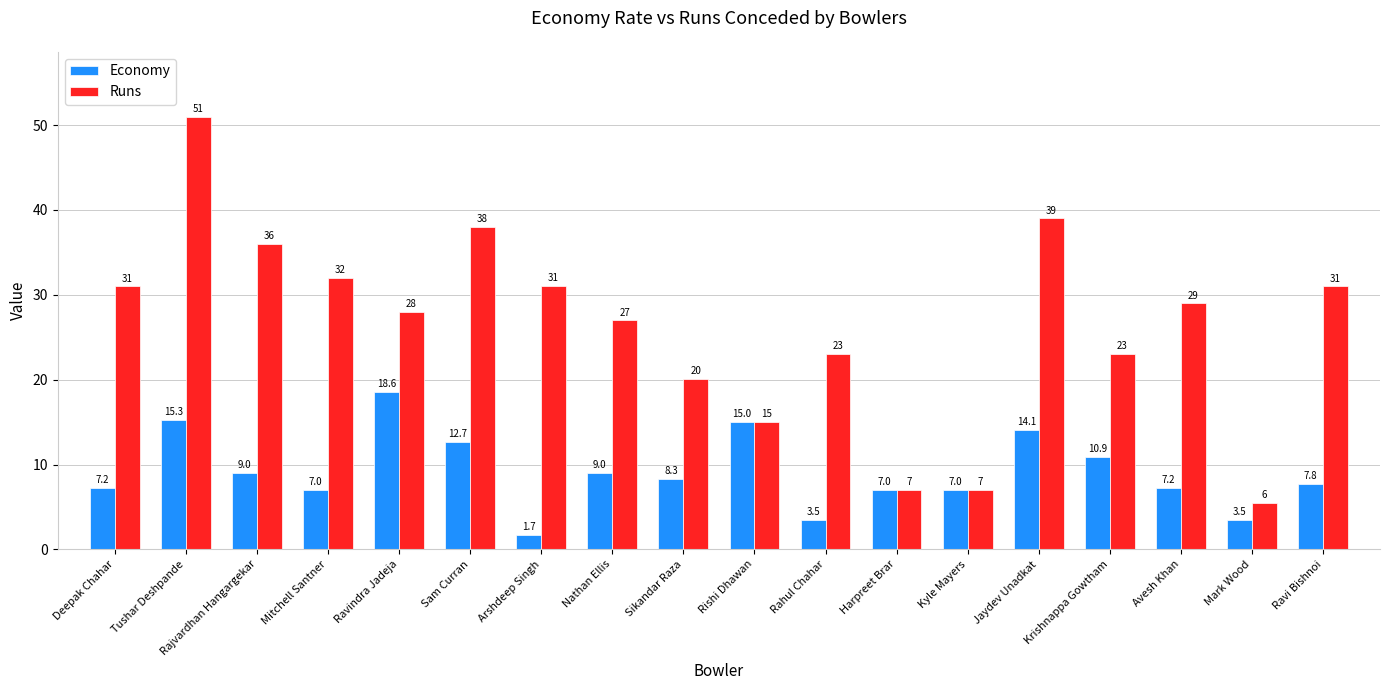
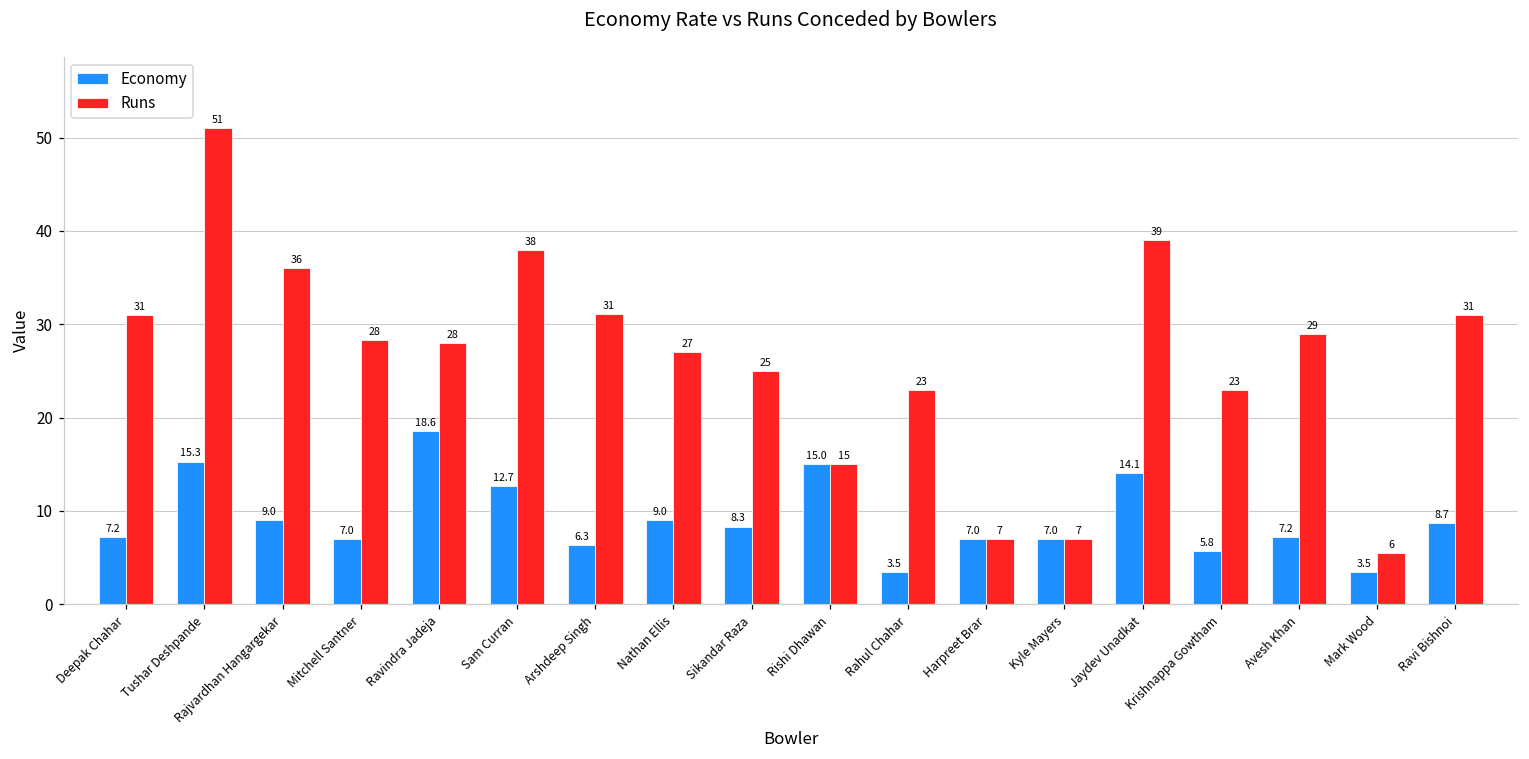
  {
    "Economy": {
      "Deepak Chahar": 7.2,
      "Tushar Deshpande": 15.3,
      "Rajvardhan Hangargekar": 9.0,
      "Mitchell Santner": 7.0,
      "Ravindra Jadeja": 18.6,
      "Sam Curran": 12.7,
-     "Arshdeep Singh": 1.7,
+     "Arshdeep Singh": 6.3,
      "Nathan Ellis": 9.0,
      "Sikandar Raza": 8.3,
      "Rishi Dhawan": 15.0,
      "Rahul Chahar": 3.5,
      "Harpreet Brar": 7.0,
      "Kyle Mayers": 7.0,
      "Jaydev Unadkat": 14.1,
-     "Krishnappa Gowtham": 10.9,
+     "Krishnappa Gowtham": 5.8,
      "Avesh Khan": 7.2,
      "Mark Wood": 3.5,
-     "Ravi Bishnoi": 7.8
+     "Ravi Bishnoi": 8.7
    },
    "Runs": {
      "Deepak Chahar": 31,
      "Tushar Deshpande": 51,
      "Rajvardhan Hangargekar": 36,
-     "Mitchell Santner": 32,
+     "Mitchell Santner": 28,
      "Ravindra Jadeja": 28,
      "Sam Curran": 38,
      "Arshdeep Singh": 31,
      "Nathan Ellis": 27,
-     "Sikandar Raza": 20,
+     "Sikandar Raza": 25,
      "Rishi Dhawan": 15,
      "Rahul Chahar": 23,
      "Harpreet Brar": 7,
      "Kyle Mayers": 7,
      "Jaydev Unadkat": 39,
      "Krishnappa Gowtham": 23,
      "Avesh Khan": 29,
      "Mark Wood": 6,
      "Ravi Bishnoi": 31
    }
  }
